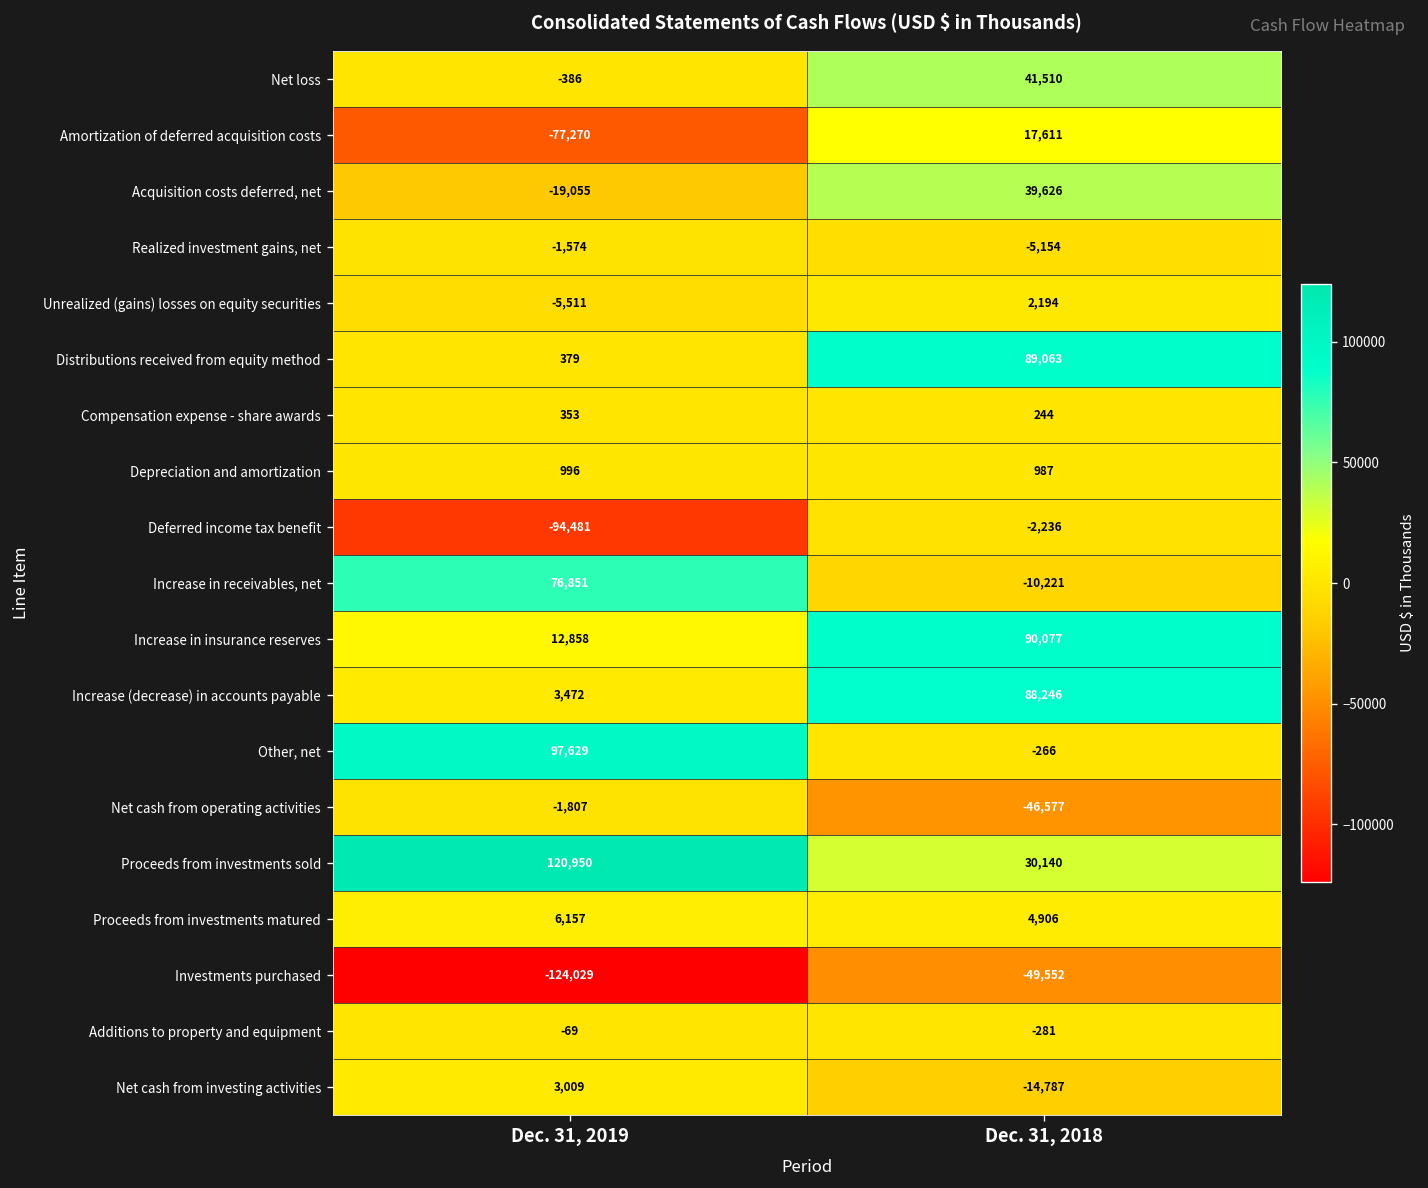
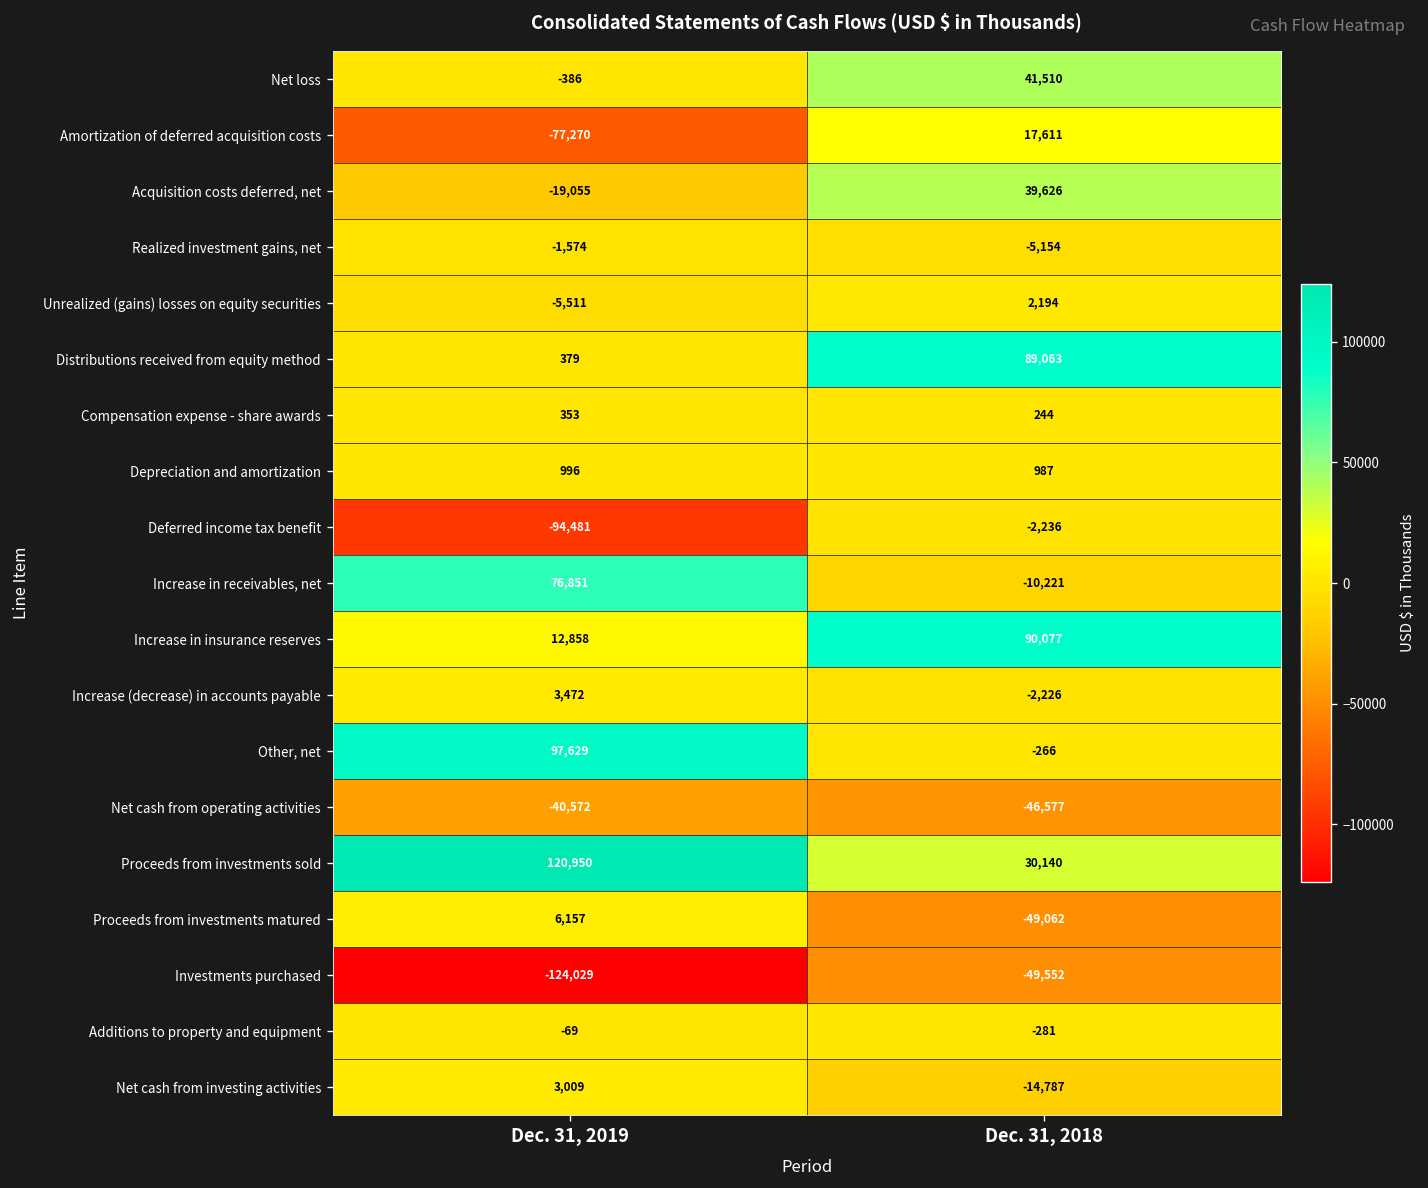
  {
    "Net loss": {
      "Dec. 31, 2019": "-386",
      "Dec. 31, 2018": "41,510"
    },
    "Amortization of deferred acquisition costs": {
      "Dec. 31, 2019": "-77,270",
      "Dec. 31, 2018": "17,611"
    },
    "Acquisition costs deferred, net": {
      "Dec. 31, 2019": "-19,055",
      "Dec. 31, 2018": "39,626"
    },
    "Realized investment gains, net": {
      "Dec. 31, 2019": "-1,574",
      "Dec. 31, 2018": "-5,154"
    },
    "Unrealized (gains) losses on equity securities": {
      "Dec. 31, 2019": "-5,511",
      "Dec. 31, 2018": "2,194"
    },
    "Distributions received from equity method": {
      "Dec. 31, 2019": "379",
      "Dec. 31, 2018": "89,063"
    },
    "Compensation expense - share awards": {
      "Dec. 31, 2019": "353",
      "Dec. 31, 2018": "244"
    },
    "Depreciation and amortization": {
      "Dec. 31, 2019": "996",
      "Dec. 31, 2018": "987"
    },
    "Deferred income tax benefit": {
      "Dec. 31, 2019": "-94,481",
      "Dec. 31, 2018": "-2,236"
    },
    "Increase in receivables, net": {
      "Dec. 31, 2019": "76,851",
      "Dec. 31, 2018": "-10,221"
    },
    "Increase in insurance reserves": {
      "Dec. 31, 2019": "12,858",
      "Dec. 31, 2018": "90,077"
    },
    "Increase (decrease) in accounts payable": {
      "Dec. 31, 2019": "3,472",
-     "Dec. 31, 2018": "88,246"
+     "Dec. 31, 2018": "-2,226"
    },
    "Other, net": {
      "Dec. 31, 2019": "97,629",
      "Dec. 31, 2018": "-266"
    },
    "Net cash from operating activities": {
-     "Dec. 31, 2019": "-1,807",
+     "Dec. 31, 2019": "-40,572",
      "Dec. 31, 2018": "-46,577"
    },
    "Proceeds from investments sold": {
      "Dec. 31, 2019": "120,950",
      "Dec. 31, 2018": "30,140"
    },
    "Proceeds from investments matured": {
      "Dec. 31, 2019": "6,157",
-     "Dec. 31, 2018": "4,906"
+     "Dec. 31, 2018": "-49,062"
    },
    "Investments purchased": {
      "Dec. 31, 2019": "-124,029",
      "Dec. 31, 2018": "-49,552"
    },
    "Additions to property and equipment": {
      "Dec. 31, 2019": "-69",
      "Dec. 31, 2018": "-281"
    },
    "Net cash from investing activities": {
      "Dec. 31, 2019": "3,009",
      "Dec. 31, 2018": "-14,787"
    }
  }
